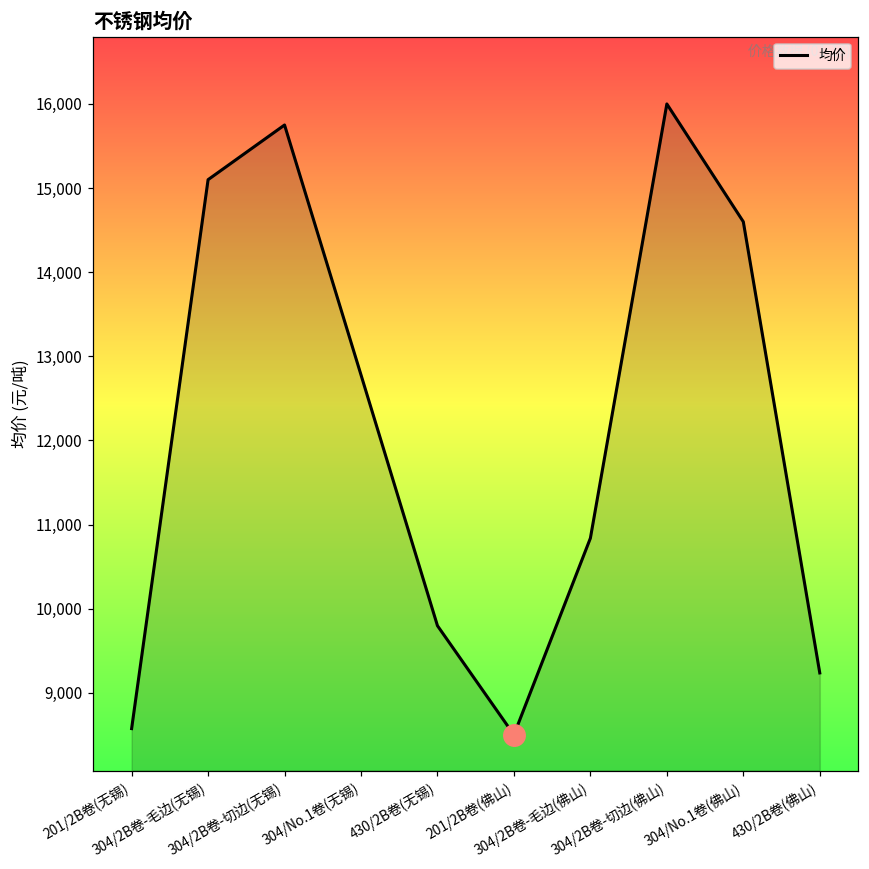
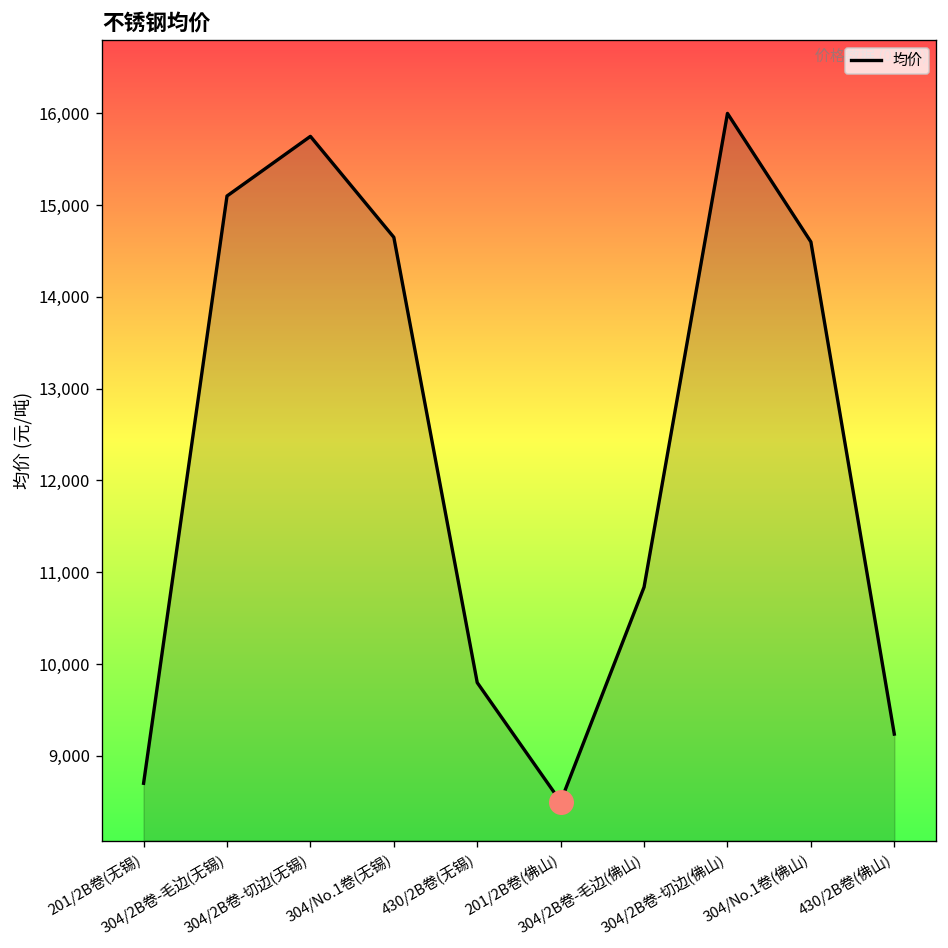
  {
    "均价": {
-     "201/2B卷(无锡)": "8,600",
+     "201/2B卷(无锡)": "8,700",
      "304/2B卷-毛边(无锡)": "15,100",
      "304/2B卷-切边(无锡)": "15,800",
-     "304/No.1卷(无锡)": "12,800",
+     "304/No.1卷(无锡)": "14,700",
      "430/2B卷(无锡)": "9,800",
      "304/2B卷-毛边(佛山)": "10,800",
      "304/2B卷-切边(佛山)": "16,000",
      "304/No.1卷(佛山)": "14,600",
      "430/2B卷(佛山)": "9,200"
    }
  }
